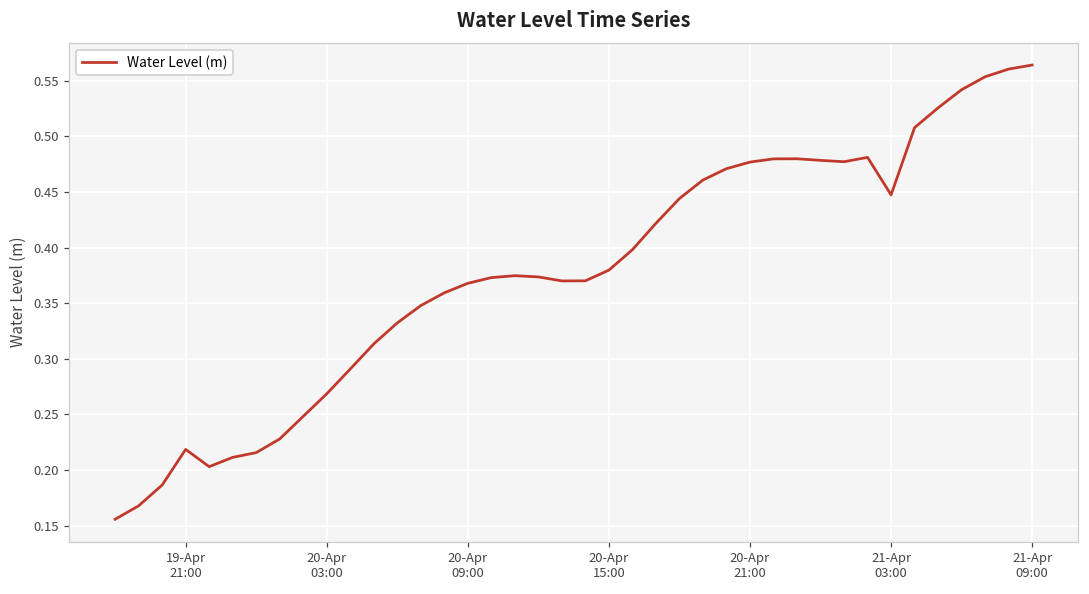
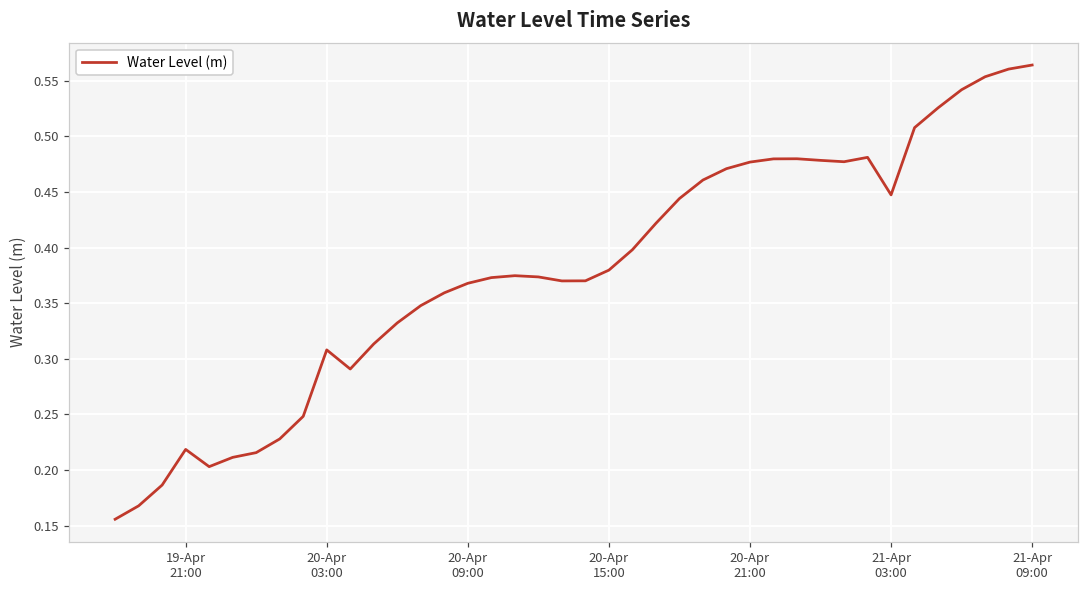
  {
    "19-Apr 21:00": 0.219,
-   "20-Apr 03:00": 0.269,
+   "20-Apr 03:00": 0.308,
    "20-Apr 09:00": 0.368,
    "20-Apr 15:00": 0.380,
    "20-Apr 21:00": 0.477,
    "21-Apr 03:00": 0.447,
    "21-Apr 09:00": 0.564
  }
